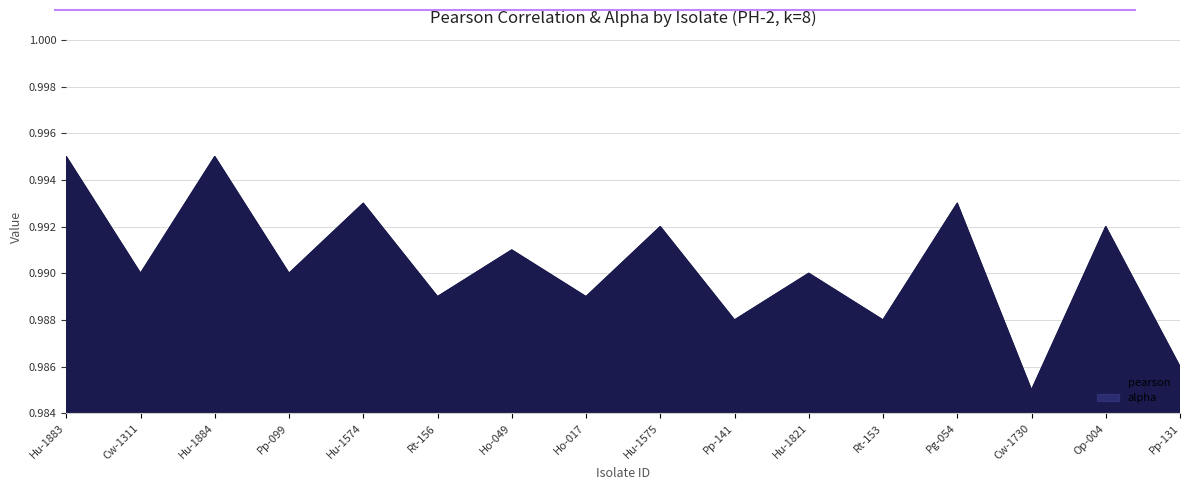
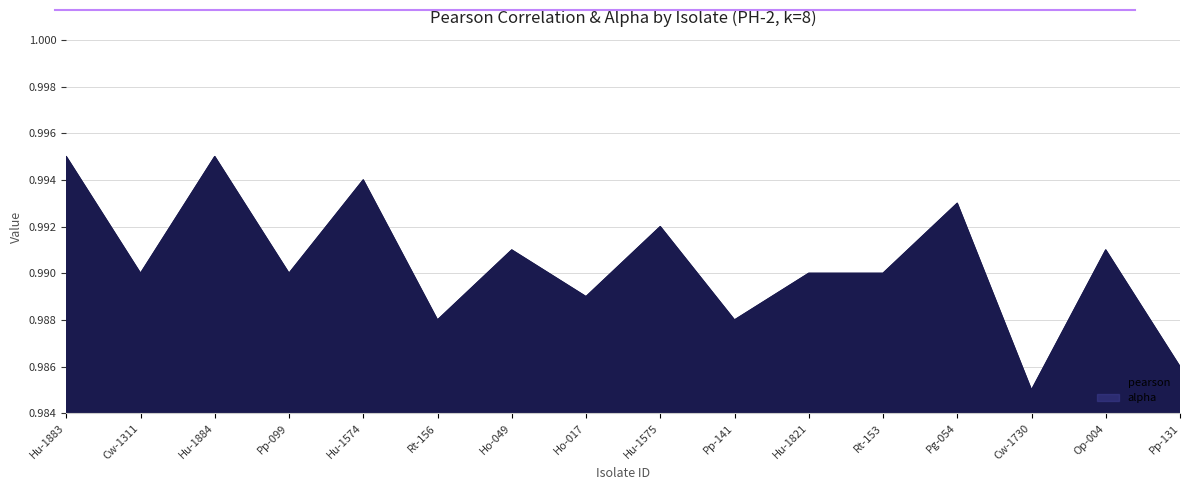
  {
    "pearson": {
      "Hu-1883": 0.995,
      "Cw-1311": 0.990,
      "Hu-1884": 0.995,
      "Pp-099": 0.990,
-     "Hu-1574": 0.993,
-     "Rt-156": 0.989,
+     "Hu-1574": 0.994,
+     "Rt-156": 0.988,
      "Ho-049": 0.991,
      "Ho-017": 0.989,
      "Hu-1575": 0.992,
      "Pp-141": 0.988,
      "Hu-1821": 0.990,
-     "Rt-153": 0.988,
+     "Rt-153": 0.990,
      "Pg-054": 0.993,
      "Cw-1730": 0.985,
-     "Op-004": 0.992,
+     "Op-004": 0.991,
      "Pp-131": 0.986
    }
  }
